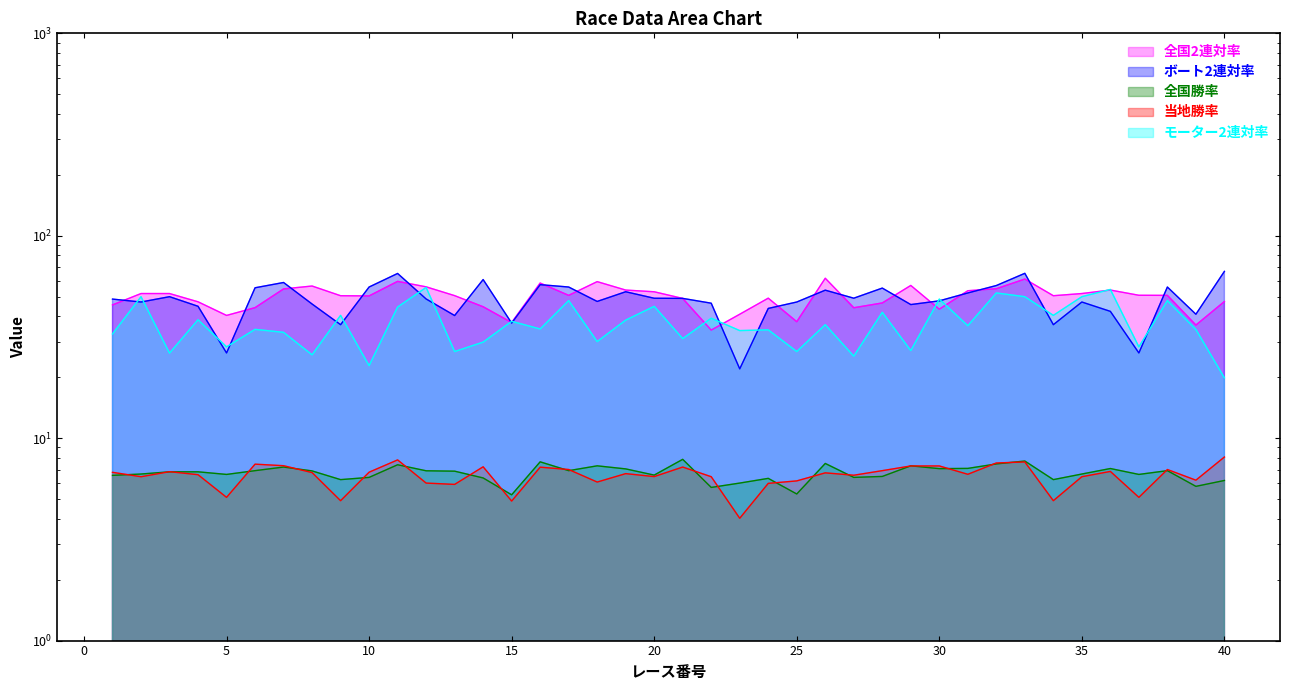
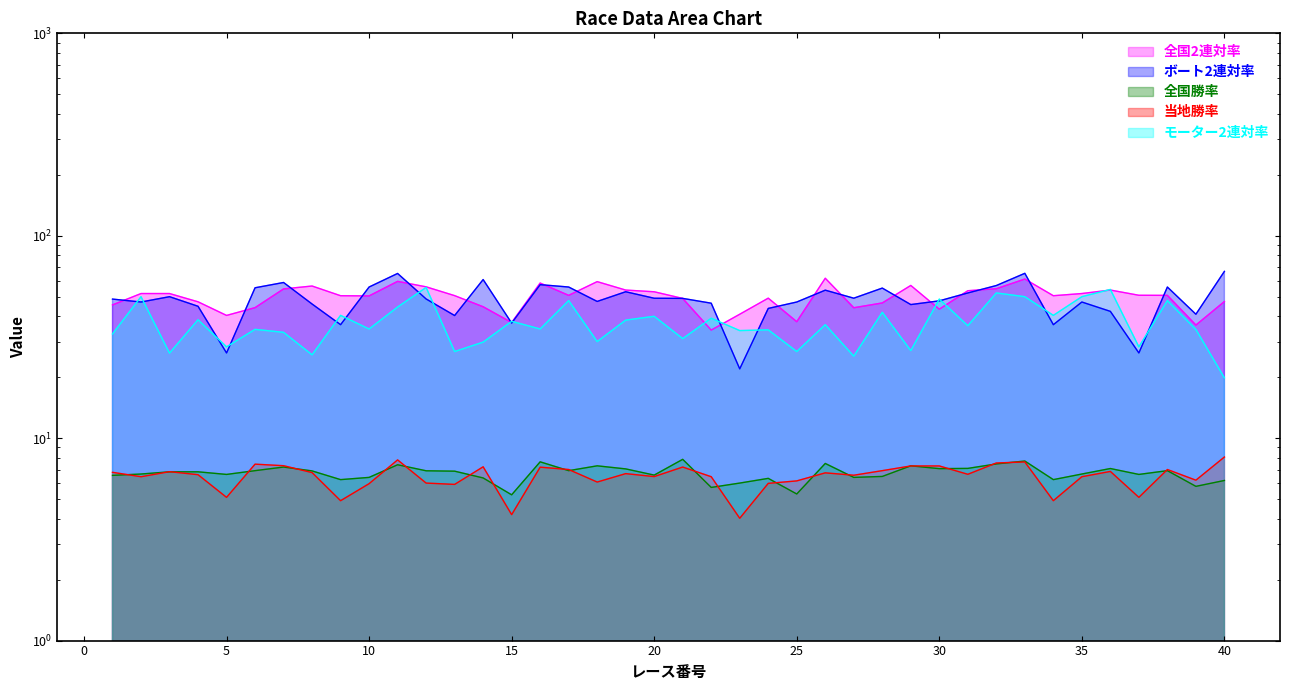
  {
    "全国2連対率": {
      "5": 40,
      "10": 50,
      "20": 53,
      "25": 38,
      "30": 43,
      "35": 52,
      "40": 47
    },
    "ボート2連対率": {
      "5": 26,
      "10": 56,
      "20": 49,
      "25": 47,
      "35": 47,
      "40": 67
    },
    "全国勝率": {
      "5": 6.6,
      "10": 6.4,
      "15": 5.3,
      "25": 5.3,
      "30": 7.1,
      "35": 6.7,
      "40": 6.2
    },
    "当地勝率": {
      "5": 5.1,
-     "10": 6.8,
-     "15": 4.9,
+     "10": 6.0,
+     "15": 4.2,
      "25": 6.2,
      "30": 7.3,
      "35": 6.5,
      "40": 8.1
    },
    "モーター2連対率": {
      "5": 28,
-     "10": 23,
-     "20": 45,
+     "10": 35,
+     "20": 40,
      "25": 27,
      "35": 50,
      "40": 20
    }
  }
